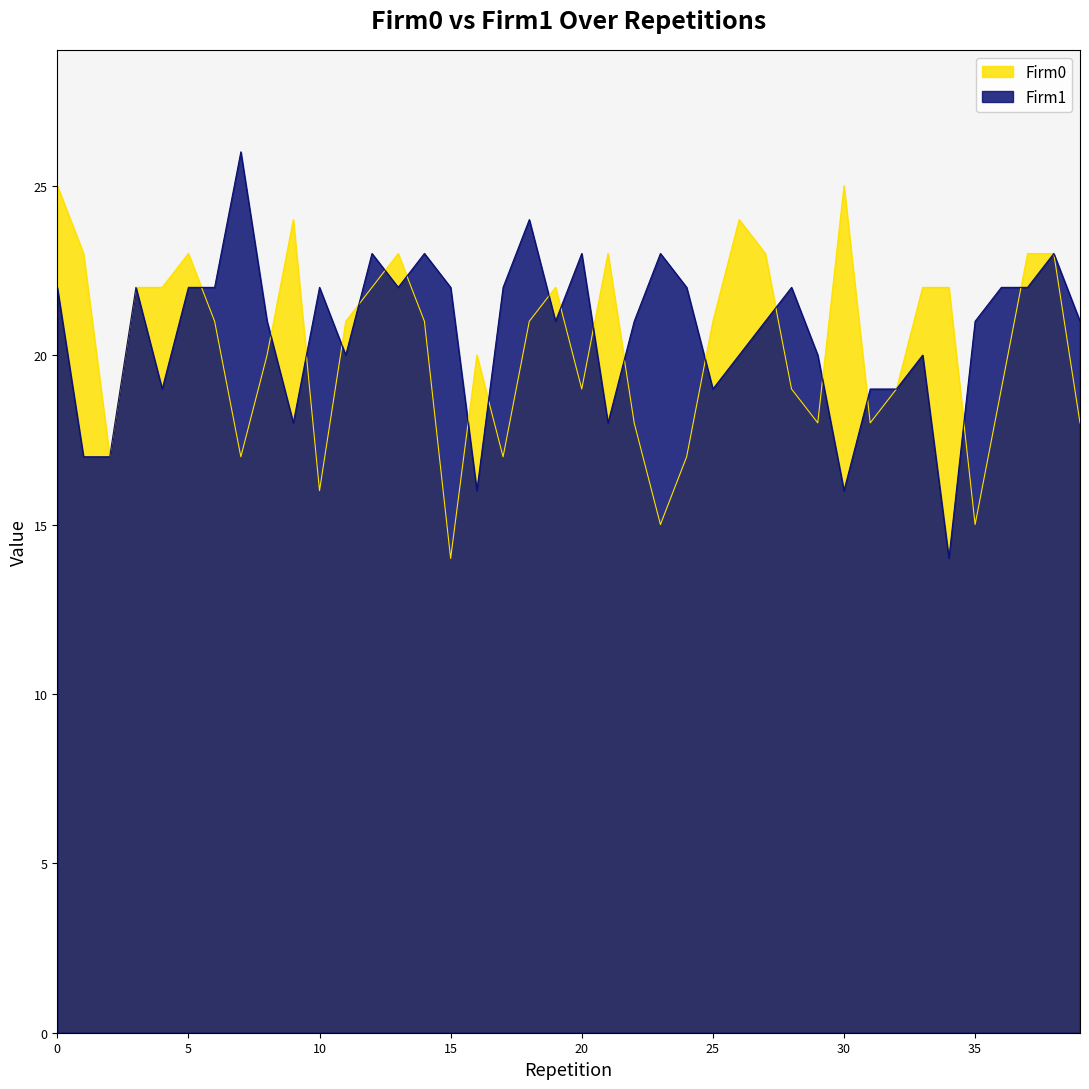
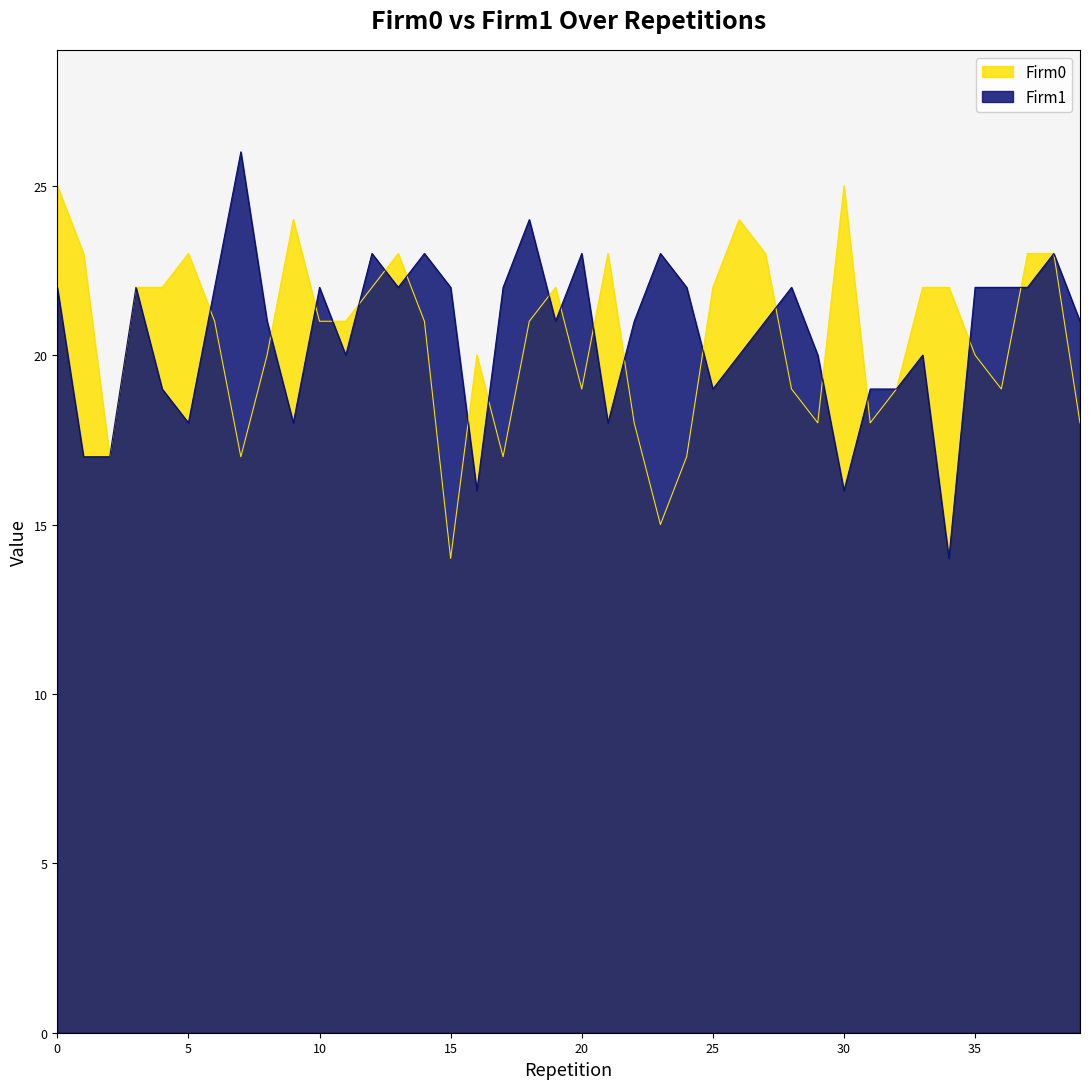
  {
    "Firm0": {
      "0": 25,
      "5": 23,
-     "10": 16,
+     "10": 21,
      "15": 14,
      "20": 19,
-     "25": 21,
+     "25": 22,
      "30": 25,
-     "35": 15
+     "35": 20
    },
    "Firm1": {
      "0": 22,
-     "5": 22,
+     "5": 18,
      "10": 22,
      "15": 22,
      "20": 23,
      "25": 19,
      "30": 16,
-     "35": 21
+     "35": 22
    }
  }
